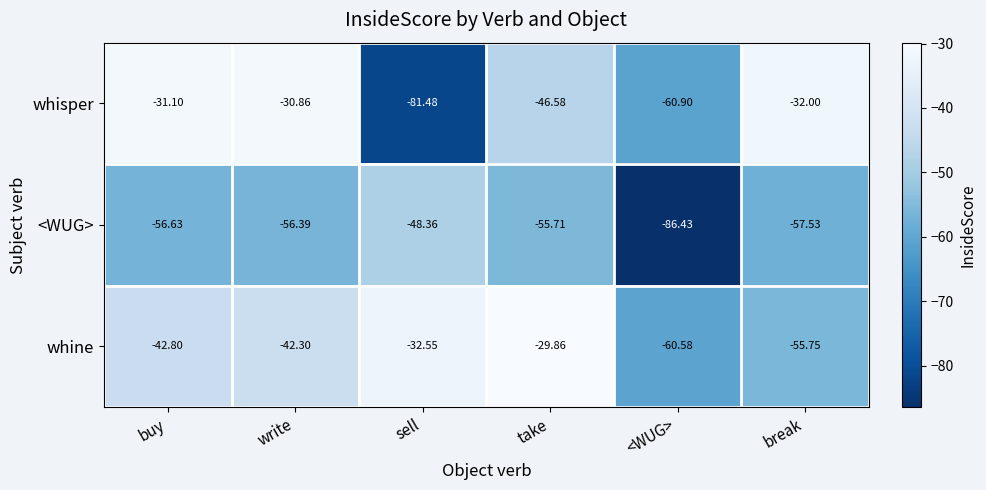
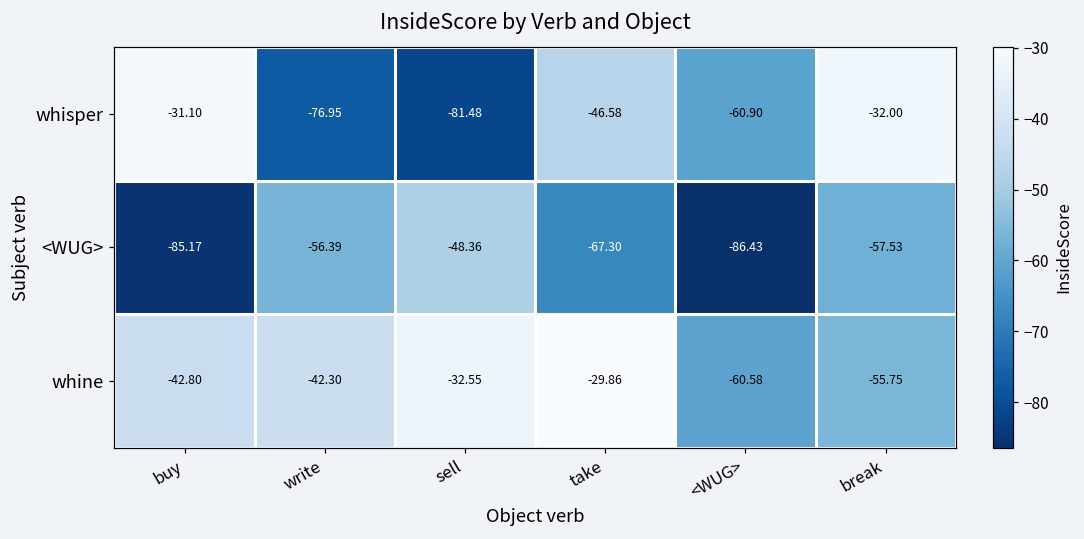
  {
    "whisper": {
      "buy": -31.10,
-     "write": -30.86,
+     "write": -76.95,
      "sell": -81.48,
      "take": -46.58,
      "<WUG>": -60.90,
      "break": -32.00
    },
    "<WUG>": {
-     "buy": -56.63,
+     "buy": -85.17,
      "write": -56.39,
      "sell": -48.36,
-     "take": -55.71,
+     "take": -67.30,
      "<WUG>": -86.43,
      "break": -57.53
    },
    "whine": {
      "buy": -42.80,
      "write": -42.30,
      "sell": -32.55,
      "take": -29.86,
      "<WUG>": -60.58,
      "break": -55.75
    }
  }
